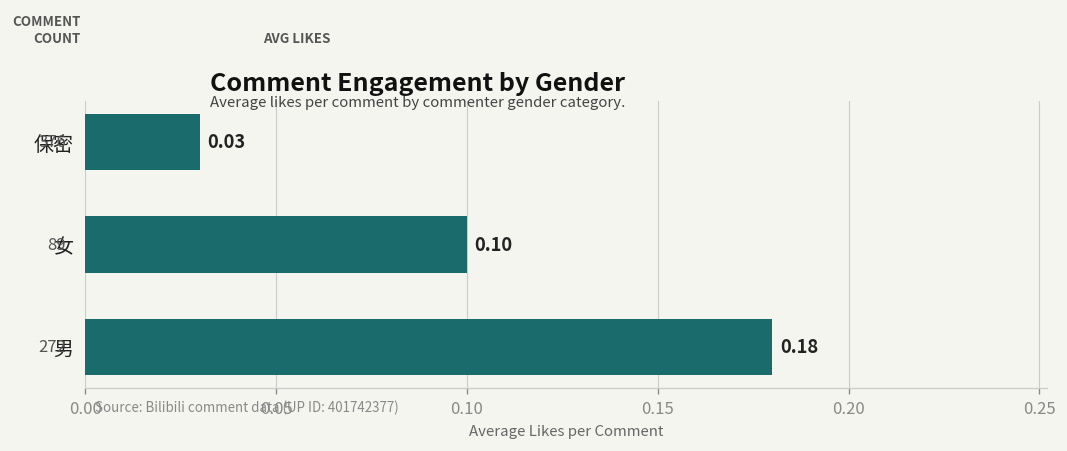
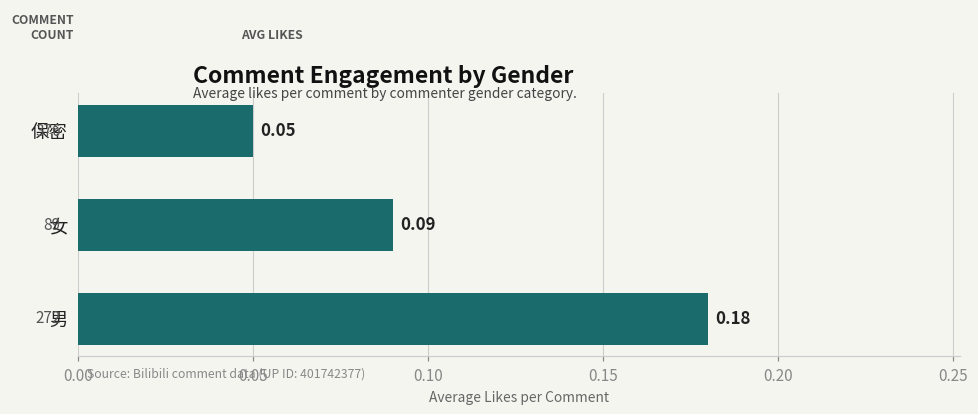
  {
-   "保密": 0.03,
-   "女": 0.10,
+   "保密": 0.05,
+   "女": 0.09,
    "男": 0.18
  }
